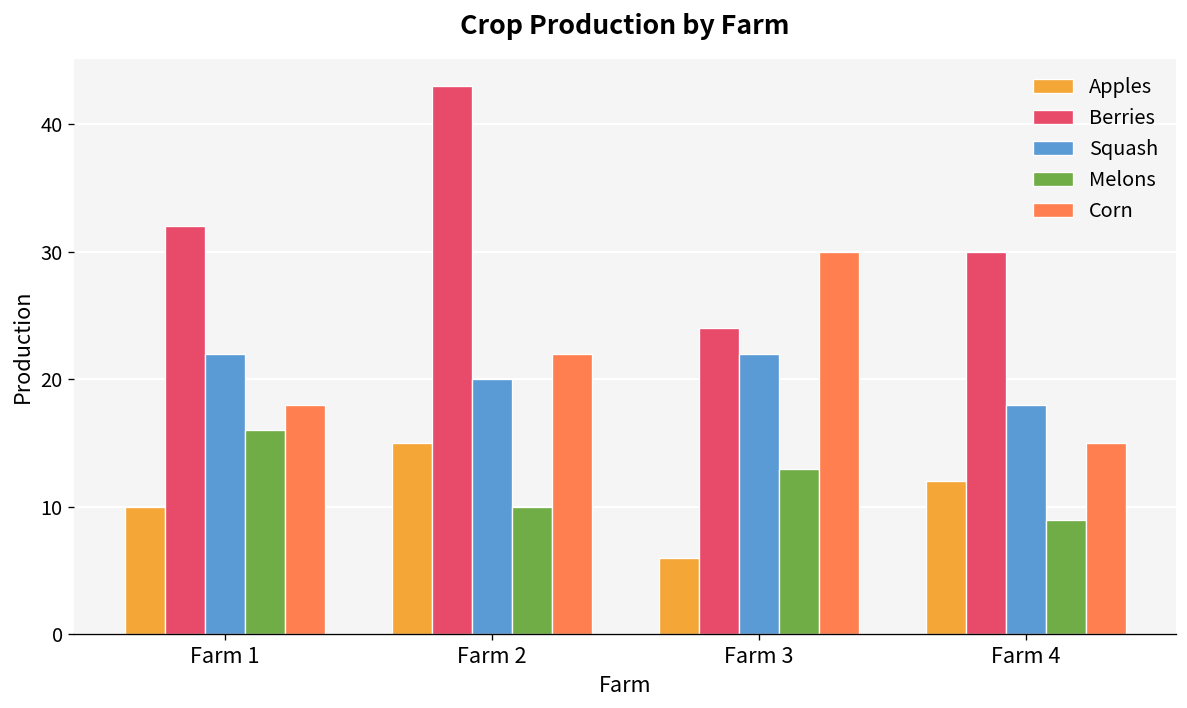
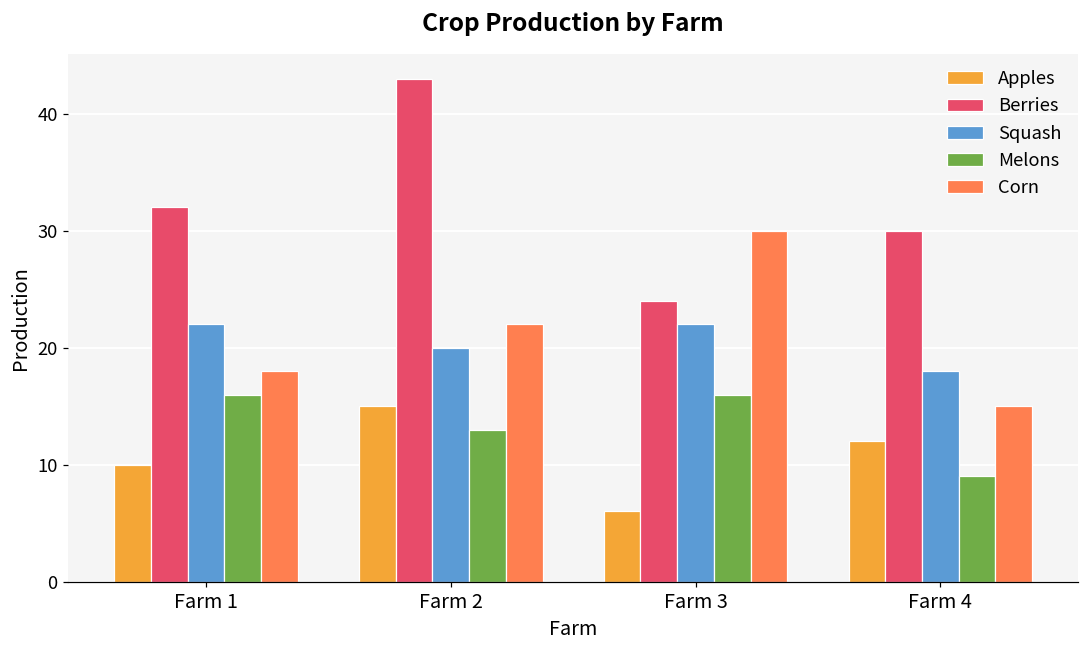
  {
    "Berries": {
      "Farm 1": 32,
      "Farm 2": 43,
      "Farm 3": 24,
      "Farm 4": 30
    },
    "Squash": {
      "Farm 1": 22,
      "Farm 2": 20,
      "Farm 3": 22,
      "Farm 4": 18
    },
    "Melons": {
      "Farm 1": 16,
-     "Farm 2": 10,
-     "Farm 3": 13,
+     "Farm 2": 13,
+     "Farm 3": 16,
      "Farm 4": 9
    }
  }
